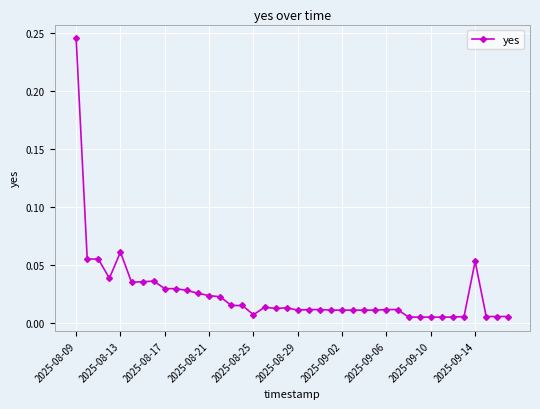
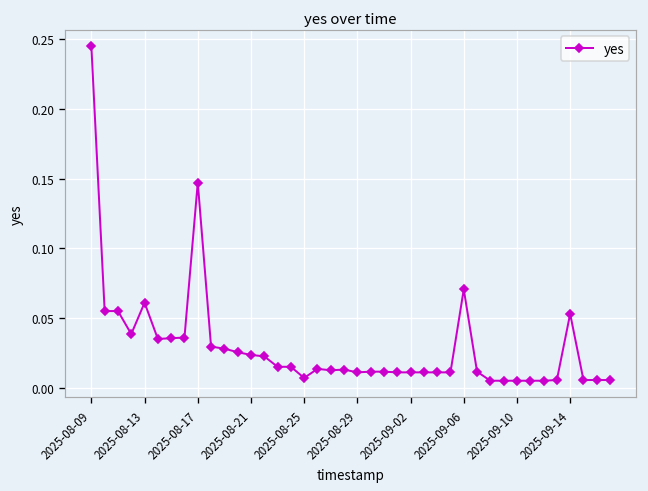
  {
    "2025-08-09": 0.245,
    "2025-08-13": 0.061,
-   "2025-08-17": 0.030,
+   "2025-08-17": 0.147,
    "2025-08-21": 0.024,
    "2025-08-25": 0.007,
    "2025-08-29": 0.011,
    "2025-09-02": 0.011,
-   "2025-09-06": 0.012,
+   "2025-09-06": 0.071,
    "2025-09-10": 0.005,
    "2025-09-14": 0.053
  }
